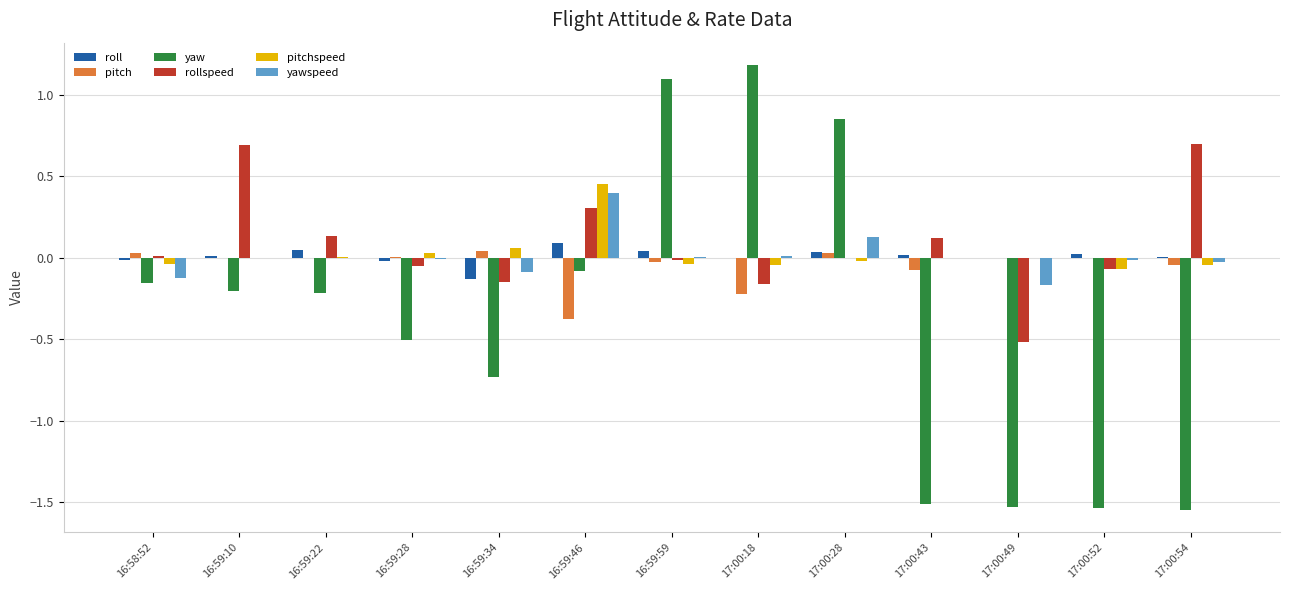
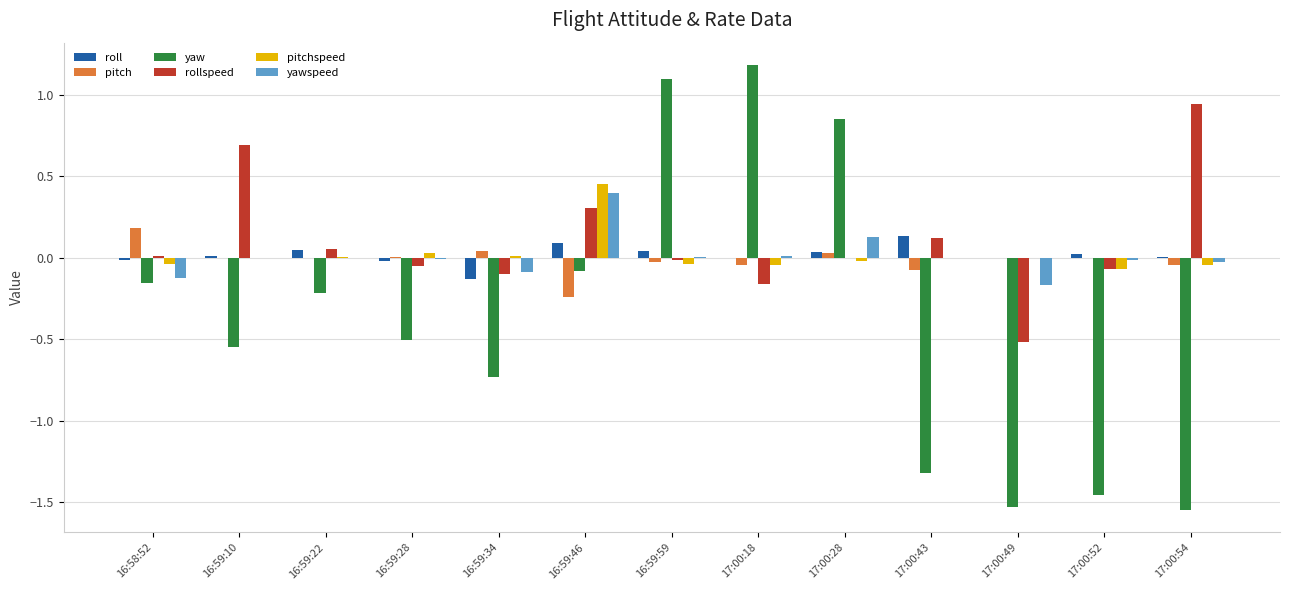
  {
    "roll": {
      "16:58:52": -0.02,
      "16:59:22": 0.05,
      "16:59:28": -0.02,
      "16:59:34": -0.13,
      "16:59:46": 0.09,
      "16:59:59": 0.04,
      "17:00:28": 0.04,
-     "17:00:43": 0.02,
+     "17:00:43": 0.13,
      "17:00:52": 0.02
    },
    "pitch": {
-     "16:58:52": 0.03,
+     "16:58:52": 0.18,
      "16:59:34": 0.04,
-     "16:59:46": -0.38,
+     "16:59:46": -0.24,
      "16:59:59": -0.03,
-     "17:00:18": -0.22,
+     "17:00:18": -0.05,
      "17:00:28": 0.03,
      "17:00:43": -0.08,
      "17:00:54": -0.04
    },
    "yaw": {
      "16:58:52": -0.16,
-     "16:59:10": -0.20,
+     "16:59:10": -0.55,
      "16:59:22": -0.22,
      "16:59:28": -0.50,
      "16:59:34": -0.73,
      "16:59:46": -0.08,
      "16:59:59": 1.09,
      "17:00:18": 1.18,
      "17:00:28": 0.85,
-     "17:00:43": -1.51,
+     "17:00:43": -1.32,
      "17:00:49": -1.53,
-     "17:00:52": -1.54,
+     "17:00:52": -1.45,
      "17:00:54": -1.55
    },
    "rollspeed": {
      "16:59:10": 0.69,
-     "16:59:22": 0.13,
+     "16:59:22": 0.05,
      "16:59:28": -0.05,
-     "16:59:34": -0.15,
+     "16:59:34": -0.10,
      "16:59:46": 0.30,
      "17:00:18": -0.16,
      "17:00:43": 0.12,
      "17:00:49": -0.52,
      "17:00:52": -0.07,
-     "17:00:54": 0.70
+     "17:00:54": 0.94
    },
    "pitchspeed": {
      "16:58:52": -0.04,
      "16:59:28": 0.03,
-     "16:59:34": 0.06,
+     "16:59:34": 0.01,
      "16:59:46": 0.45,
      "16:59:59": -0.04,
      "17:00:18": -0.04,
      "17:00:28": -0.02,
      "17:00:52": -0.07,
      "17:00:54": -0.05
    },
    "yawspeed": {
      "16:58:52": -0.12,
      "16:59:34": -0.09,
      "16:59:46": 0.40,
      "17:00:28": 0.13,
      "17:00:49": -0.17,
      "17:00:54": -0.03
    }
  }
